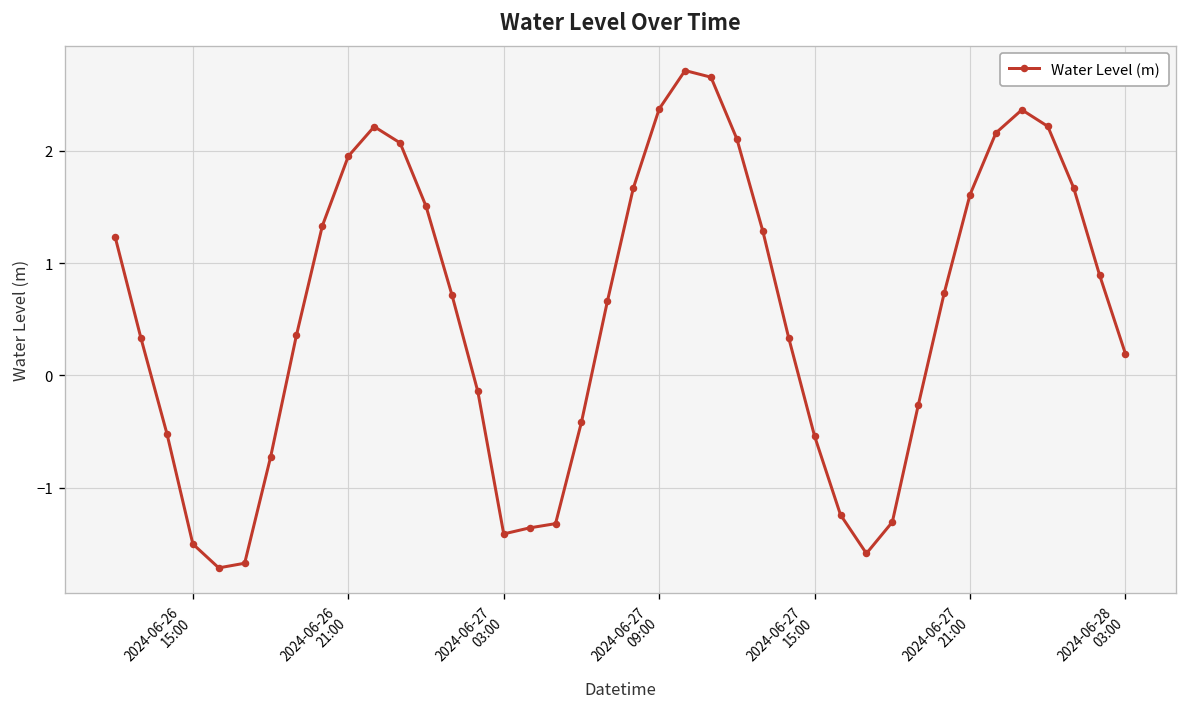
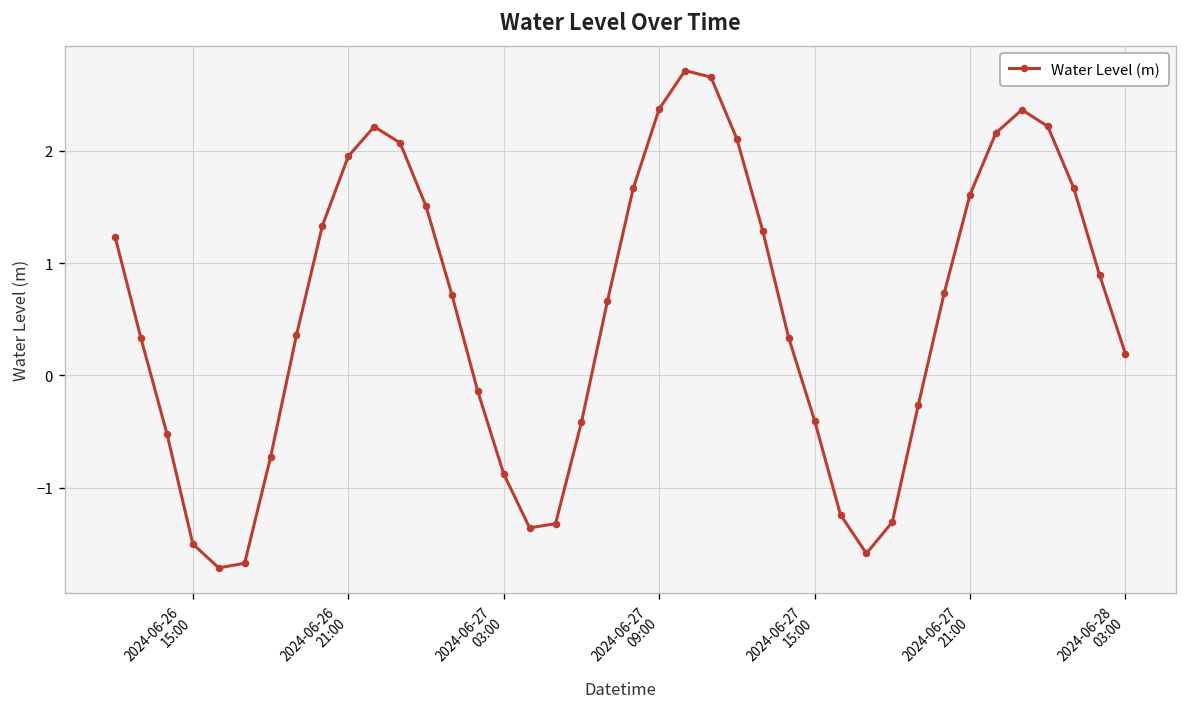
  {
    "2024-06-26 15:00": -1.5,
    "2024-06-26 21:00": 2.0,
-   "2024-06-27 03:00": -1.4,
+   "2024-06-27 03:00": -0.9,
    "2024-06-27 09:00": 2.4,
-   "2024-06-27 15:00": -0.5,
+   "2024-06-27 15:00": -0.4,
    "2024-06-27 21:00": 1.6,
    "2024-06-28 03:00": 0.2
  }
